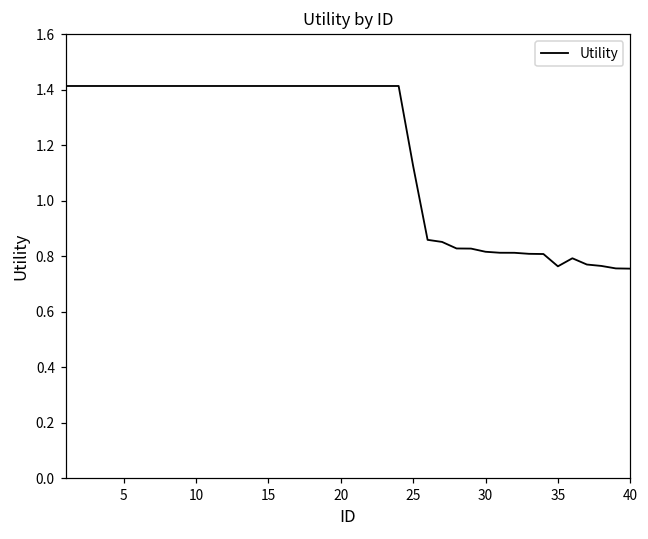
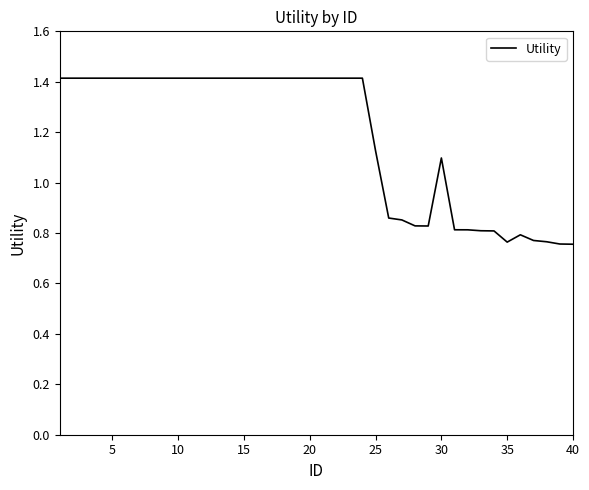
  {
    "5": 1.41,
    "10": 1.41,
    "15": 1.41,
    "20": 1.41,
    "25": 1.13,
-   "30": 0.82,
+   "30": 1.10,
    "35": 0.76,
    "40": 0.76
  }
